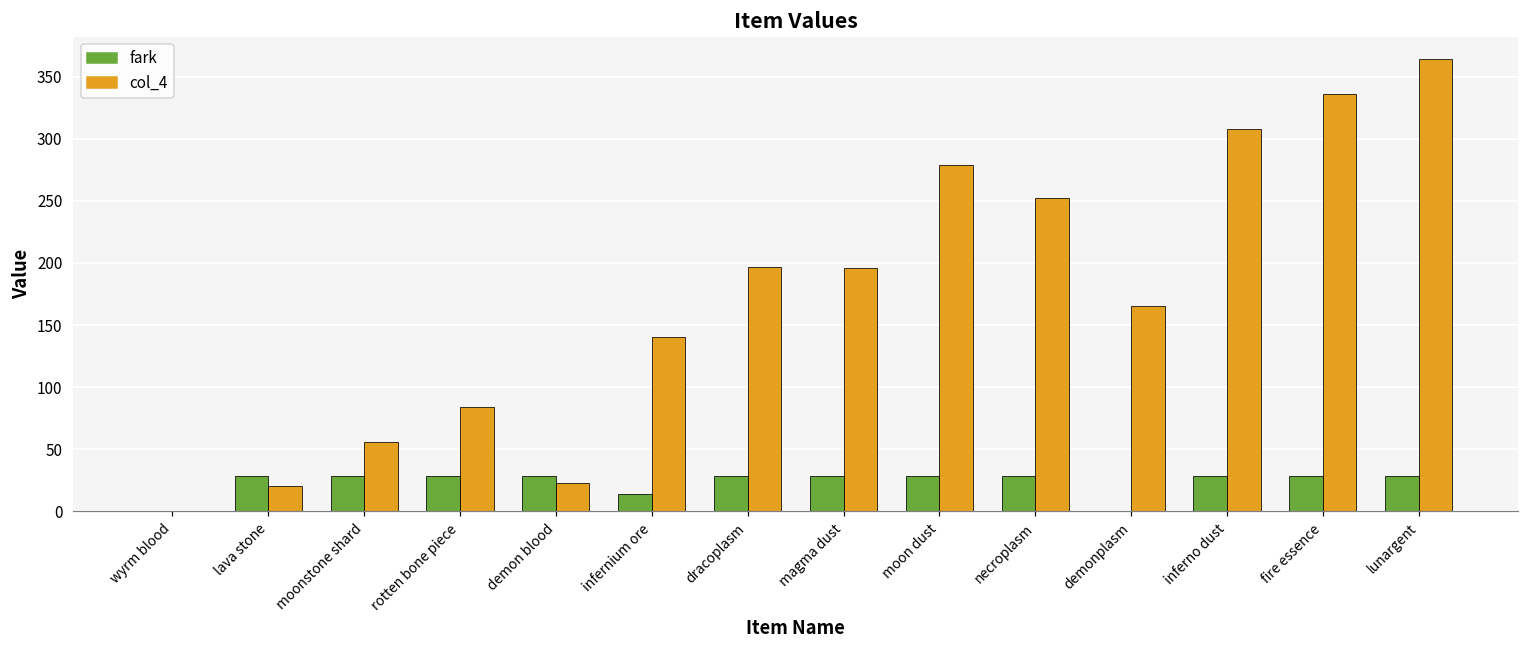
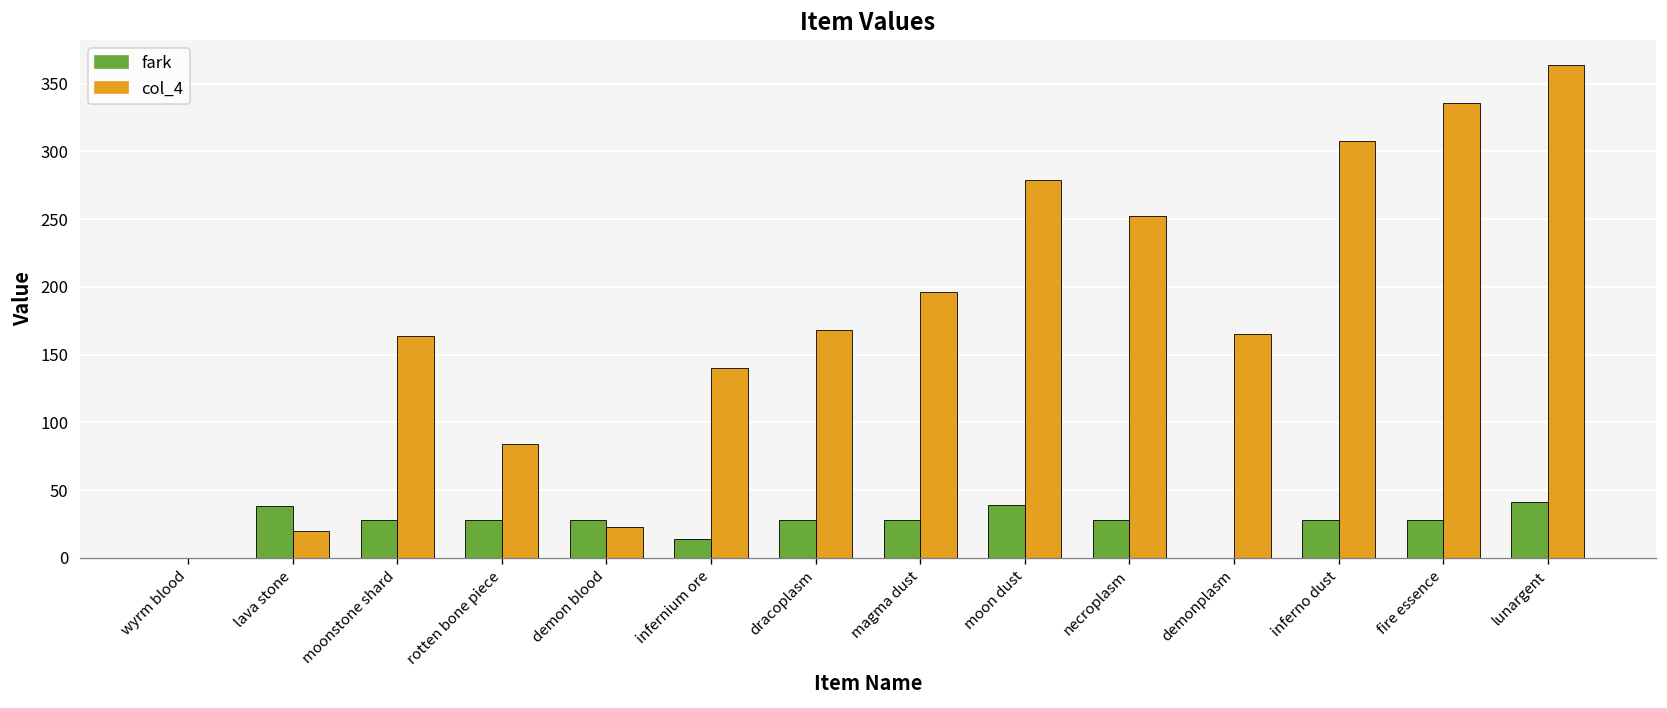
  {
    "fark": {
      "wyrm blood": 0,
-     "lava stone": 28,
+     "lava stone": 38,
      "moonstone shard": 28,
      "rotten bone piece": 28,
      "demon blood": 28,
      "infernium ore": 14,
      "dracoplasm": 28,
      "magma dust": 28,
-     "moon dust": 28,
+     "moon dust": 39,
      "necroplasm": 28,
      "demonplasm": 0,
      "inferno dust": 28,
      "fire essence": 28,
-     "lunargent": 28
+     "lunargent": 41
    },
    "col_4": {
      "wyrm blood": 0,
      "lava stone": 20,
-     "moonstone shard": 56,
+     "moonstone shard": 164,
      "rotten bone piece": 84,
      "demon blood": 23,
      "infernium ore": 140,
-     "dracoplasm": 197,
+     "dracoplasm": 168,
      "magma dust": 196,
      "moon dust": 279,
      "necroplasm": 252,
      "demonplasm": 165,
      "inferno dust": 308,
      "fire essence": 336,
      "lunargent": 364
    }
  }
